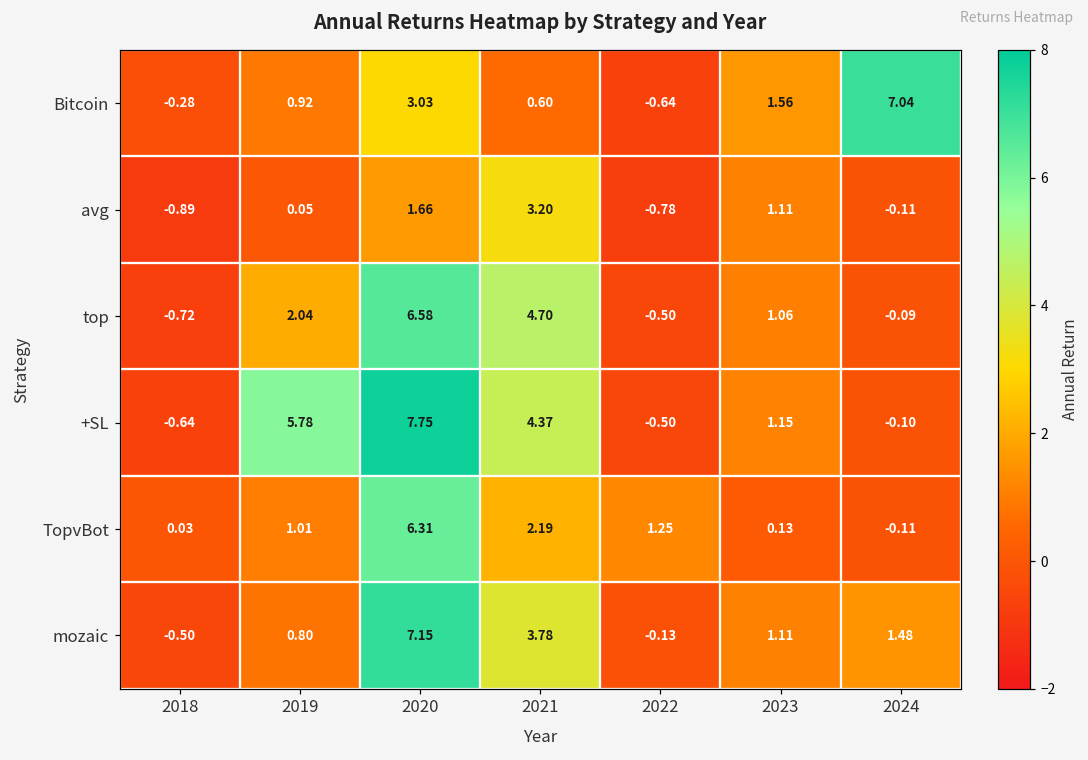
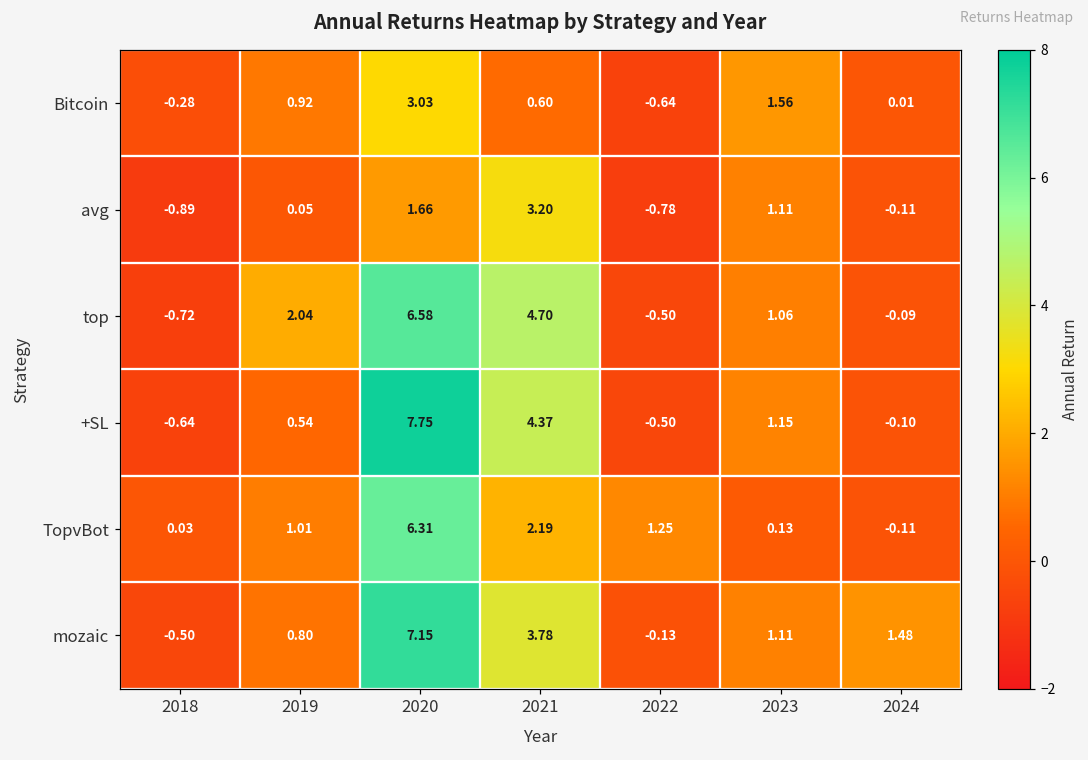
  {
    "Bitcoin": {
      "2018": -0.28,
      "2019": 0.92,
      "2020": 3.03,
      "2021": 0.60,
      "2022": -0.64,
      "2023": 1.56,
-     "2024": 7.04
+     "2024": 0.01
    },
    "avg": {
      "2018": -0.89,
      "2019": 0.05,
      "2020": 1.66,
      "2021": 3.20,
      "2022": -0.78,
      "2023": 1.11,
      "2024": -0.11
    },
    "top": {
      "2018": -0.72,
      "2019": 2.04,
      "2020": 6.58,
      "2021": 4.70,
      "2022": -0.50,
      "2023": 1.06,
      "2024": -0.09
    },
    "+SL": {
      "2018": -0.64,
-     "2019": 5.78,
+     "2019": 0.54,
      "2020": 7.75,
      "2021": 4.37,
      "2022": -0.50,
      "2023": 1.15,
      "2024": -0.10
    },
    "TopvBot": {
      "2018": 0.03,
      "2019": 1.01,
      "2020": 6.31,
      "2021": 2.19,
      "2022": 1.25,
      "2023": 0.13,
      "2024": -0.11
    },
    "mozaic": {
      "2018": -0.50,
      "2019": 0.80,
      "2020": 7.15,
      "2021": 3.78,
      "2022": -0.13,
      "2023": 1.11,
      "2024": 1.48
    }
  }
